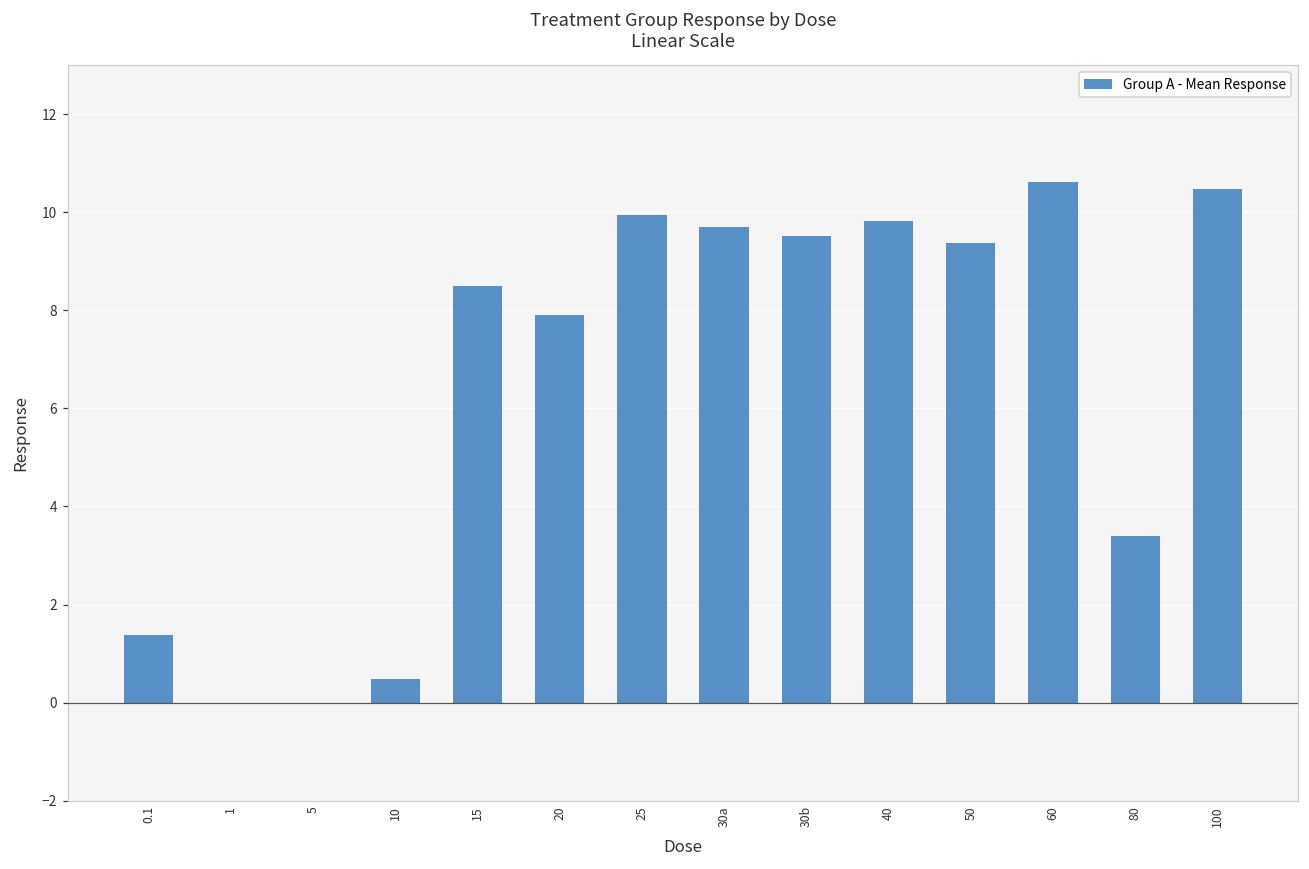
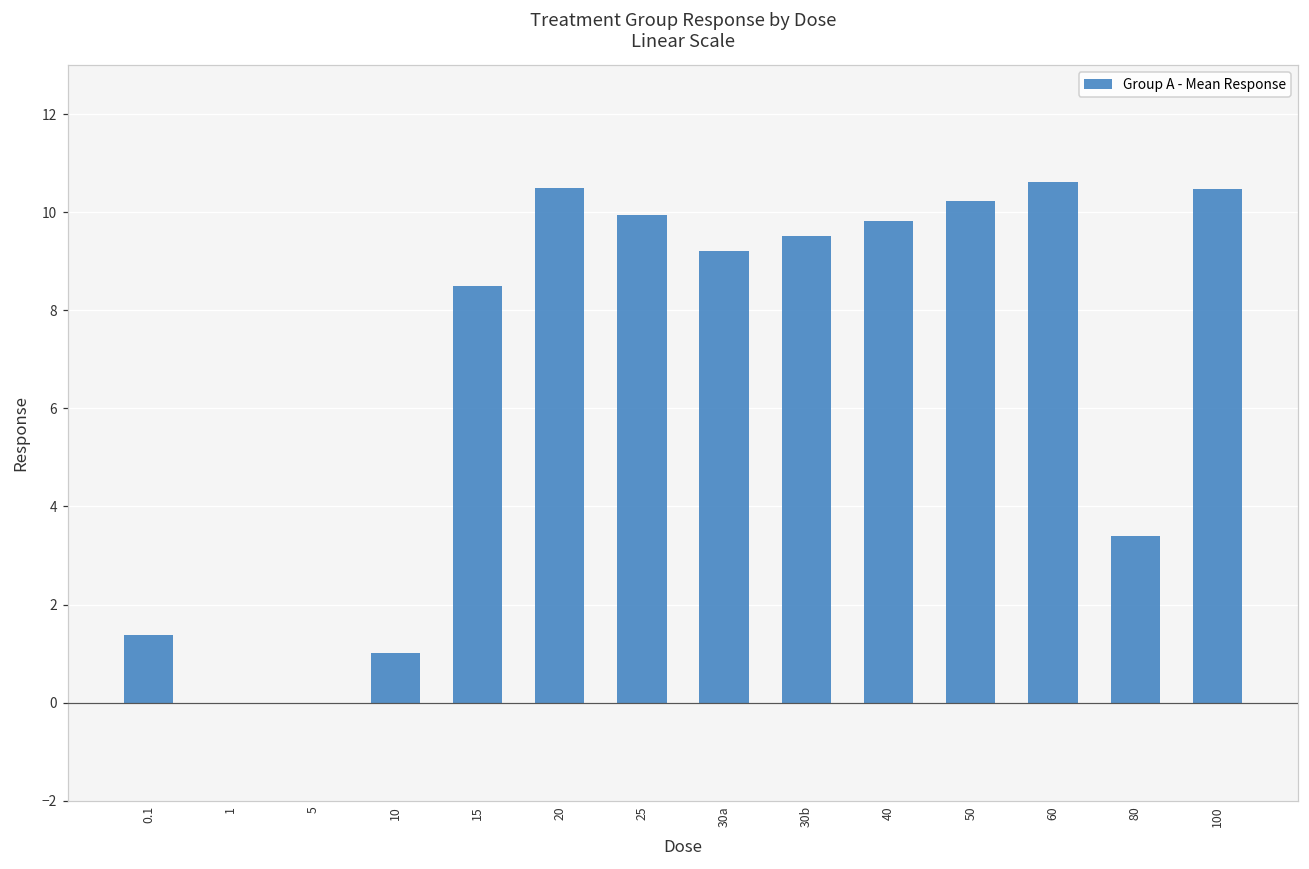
  {
    "0.1": 1.4,
-   "10": 0.5,
+   "10": 1.0,
    "15": 8.5,
-   "20": 7.9,
+   "20": 10.5,
    "25": 9.9,
-   "30a": 9.7,
+   "30a": 9.2,
    "30b": 9.5,
    "40": 9.8,
-   "50": 9.4,
+   "50": 10.2,
    "60": 10.6,
    "80": 3.4,
    "100": 10.5
  }
